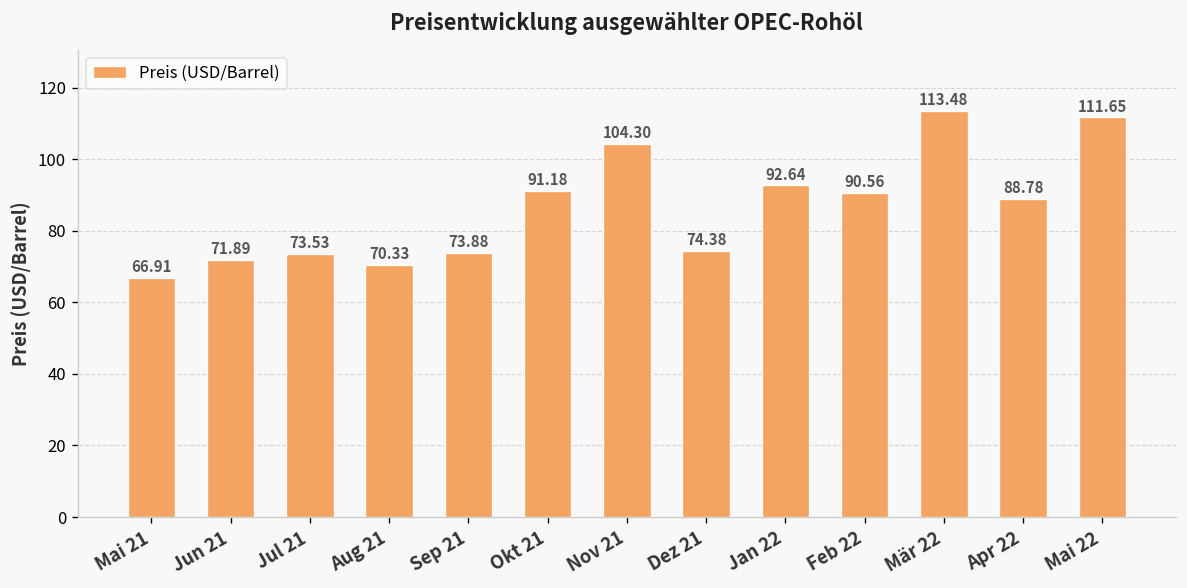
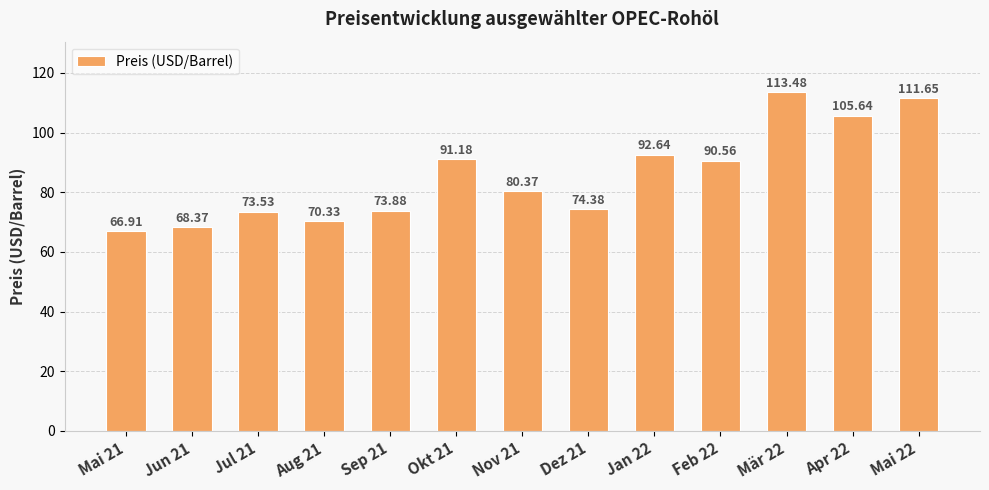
  {
    "Mai 21": 66.91,
-   "Jun 21": 71.89,
+   "Jun 21": 68.37,
    "Jul 21": 73.53,
    "Aug 21": 70.33,
    "Sep 21": 73.88,
    "Okt 21": 91.18,
-   "Nov 21": 104.30,
+   "Nov 21": 80.37,
    "Dez 21": 74.38,
    "Jan 22": 92.64,
    "Feb 22": 90.56,
    "Mär 22": 113.48,
-   "Apr 22": 88.78,
+   "Apr 22": 105.64,
    "Mai 22": 111.65
  }
